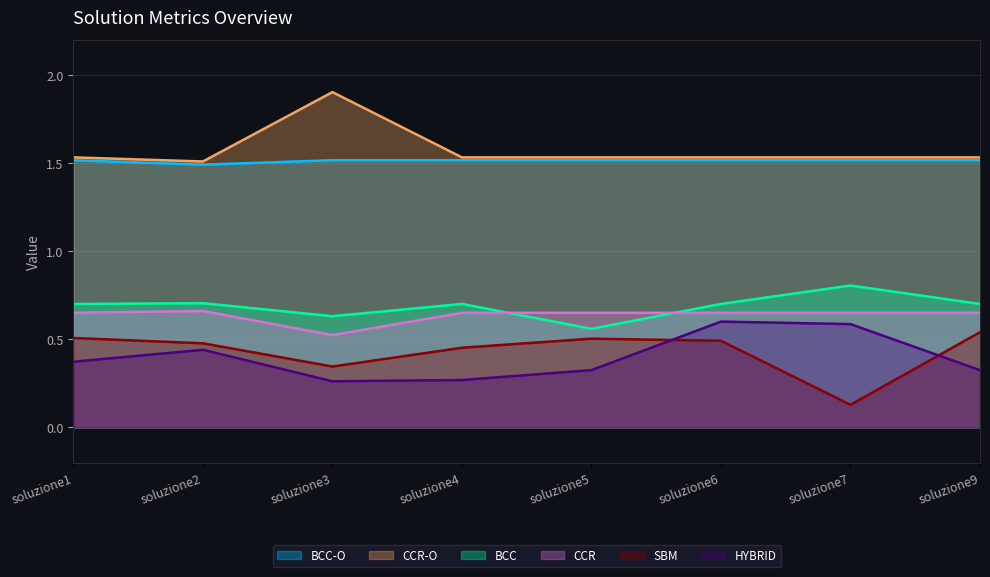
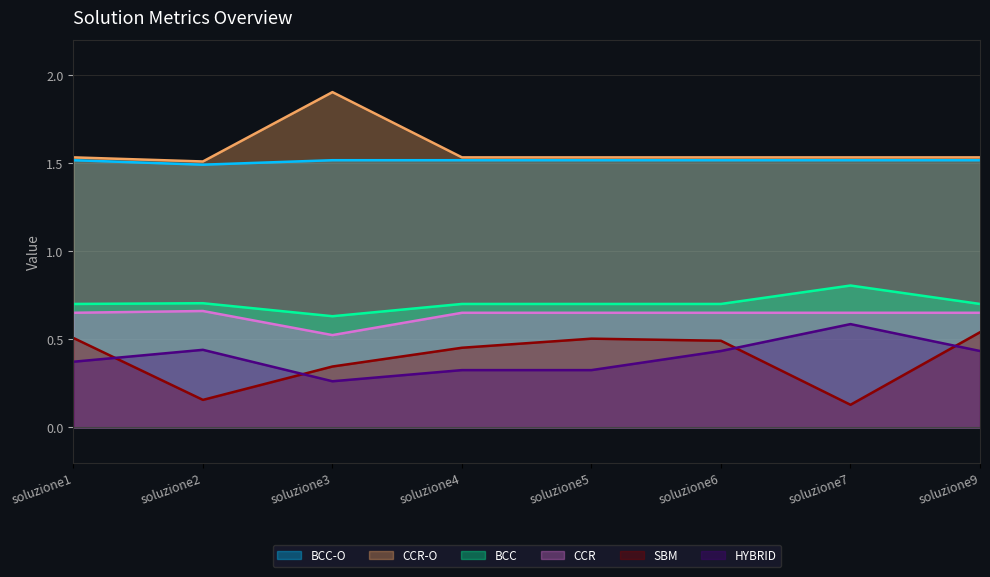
  {
    "BCC-O": {
      "soluzione1": 1.52,
      "soluzione2": 1.49,
      "soluzione3": 1.52,
      "soluzione4": 1.52,
      "soluzione5": 1.52,
      "soluzione6": 1.52,
      "soluzione7": 1.52,
      "soluzione9": 1.52
    },
    "CCR-O": {
      "soluzione1": 1.53,
      "soluzione2": 1.51,
      "soluzione3": 1.91,
      "soluzione4": 1.53,
      "soluzione5": 1.53,
      "soluzione6": 1.53,
      "soluzione7": 1.53,
      "soluzione9": 1.53
    },
    "BCC": {
      "soluzione1": 0.70,
      "soluzione2": 0.71,
      "soluzione3": 0.63,
      "soluzione4": 0.70,
-     "soluzione5": 0.56,
+     "soluzione5": 0.70,
      "soluzione6": 0.70,
      "soluzione7": 0.81,
      "soluzione9": 0.70
    },
    "CCR": {
      "soluzione1": 0.65,
      "soluzione2": 0.66,
      "soluzione3": 0.52,
      "soluzione4": 0.65,
      "soluzione5": 0.65,
      "soluzione6": 0.65,
      "soluzione7": 0.65,
      "soluzione9": 0.65
    },
    "SBM": {
      "soluzione1": 0.51,
-     "soluzione2": 0.48,
+     "soluzione2": 0.16,
      "soluzione3": 0.35,
      "soluzione4": 0.45,
      "soluzione5": 0.50,
      "soluzione6": 0.49,
      "soluzione7": 0.13,
      "soluzione9": 0.54
    },
    "HYBRID": {
      "soluzione1": 0.37,
      "soluzione2": 0.44,
      "soluzione3": 0.26,
-     "soluzione4": 0.27,
+     "soluzione4": 0.33,
      "soluzione5": 0.33,
-     "soluzione6": 0.60,
+     "soluzione6": 0.43,
      "soluzione7": 0.59,
-     "soluzione9": 0.33
+     "soluzione9": 0.43
    }
  }
